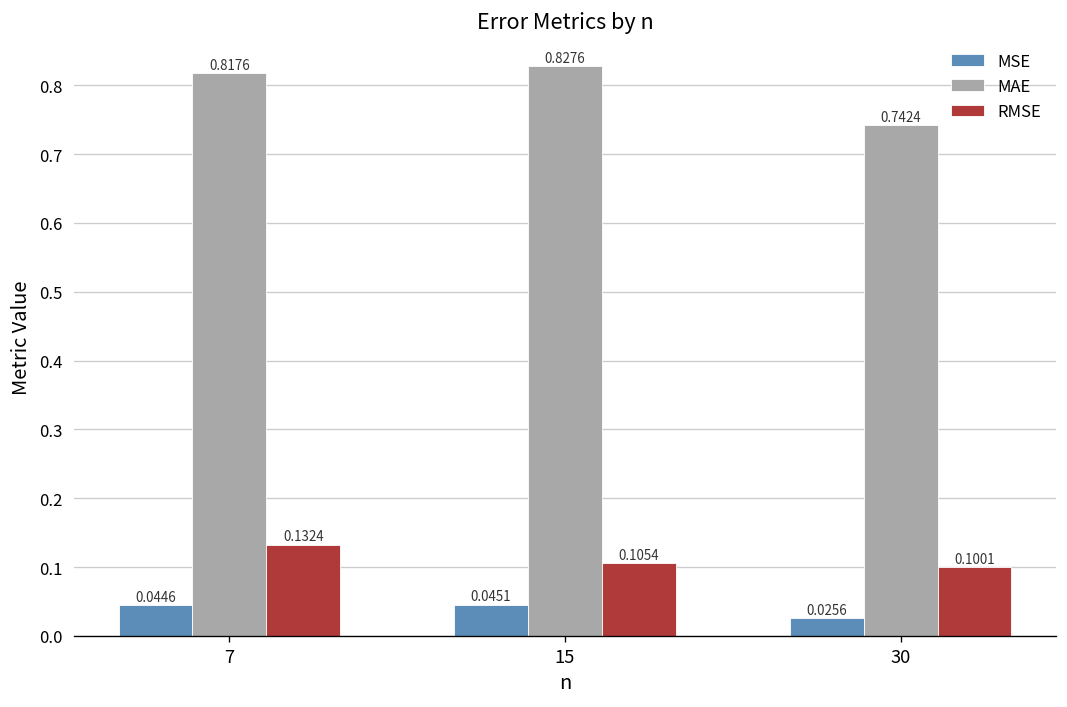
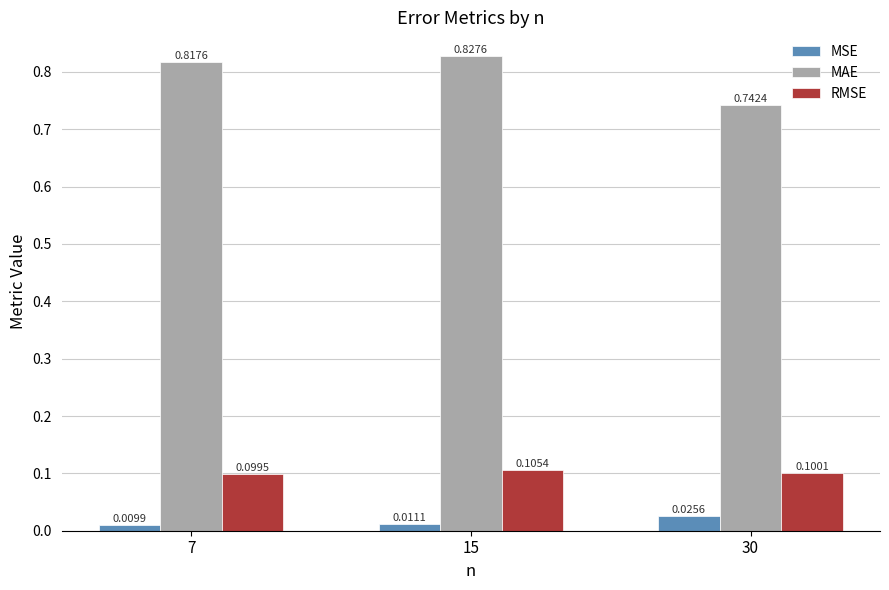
  {
    "MSE": {
-     "7": 0.0446,
-     "15": 0.0451,
+     "7": 0.0099,
+     "15": 0.0111,
      "30": 0.0256
    },
    "MAE": {
      "7": 0.8176,
      "15": 0.8276,
      "30": 0.7424
    },
    "RMSE": {
-     "7": 0.1324,
+     "7": 0.0995,
      "15": 0.1054,
      "30": 0.1001
    }
  }
